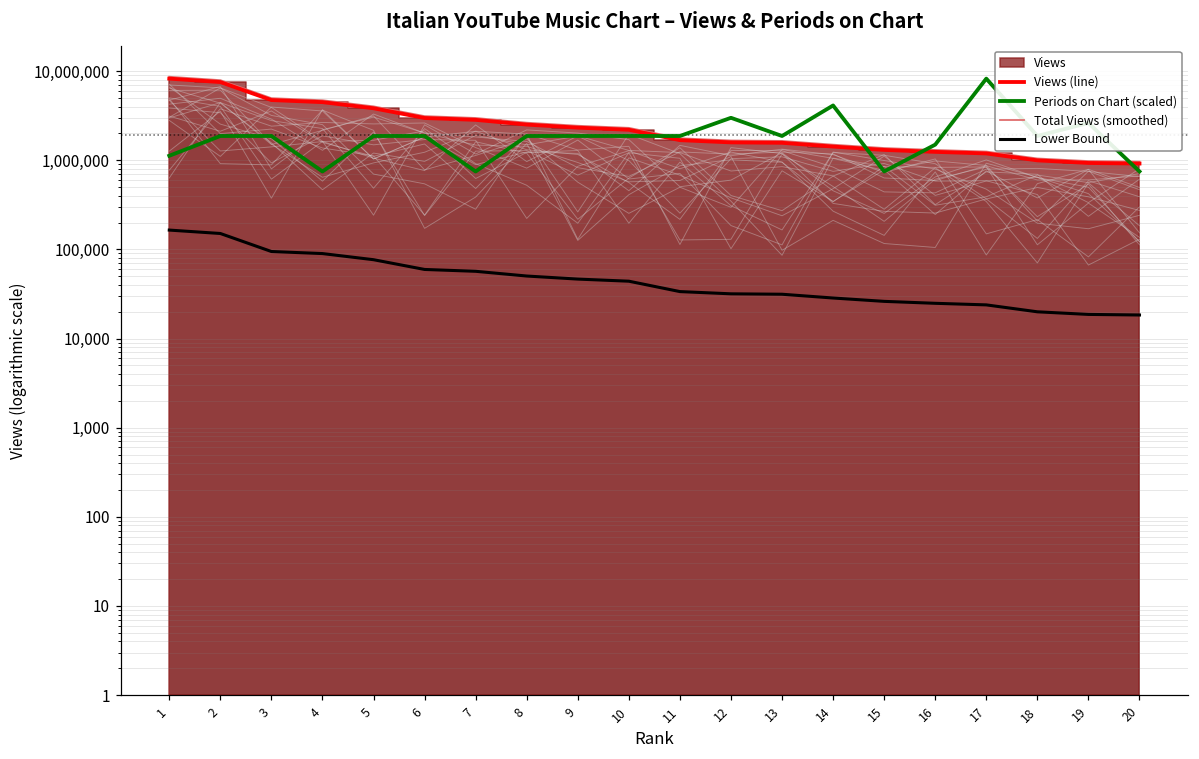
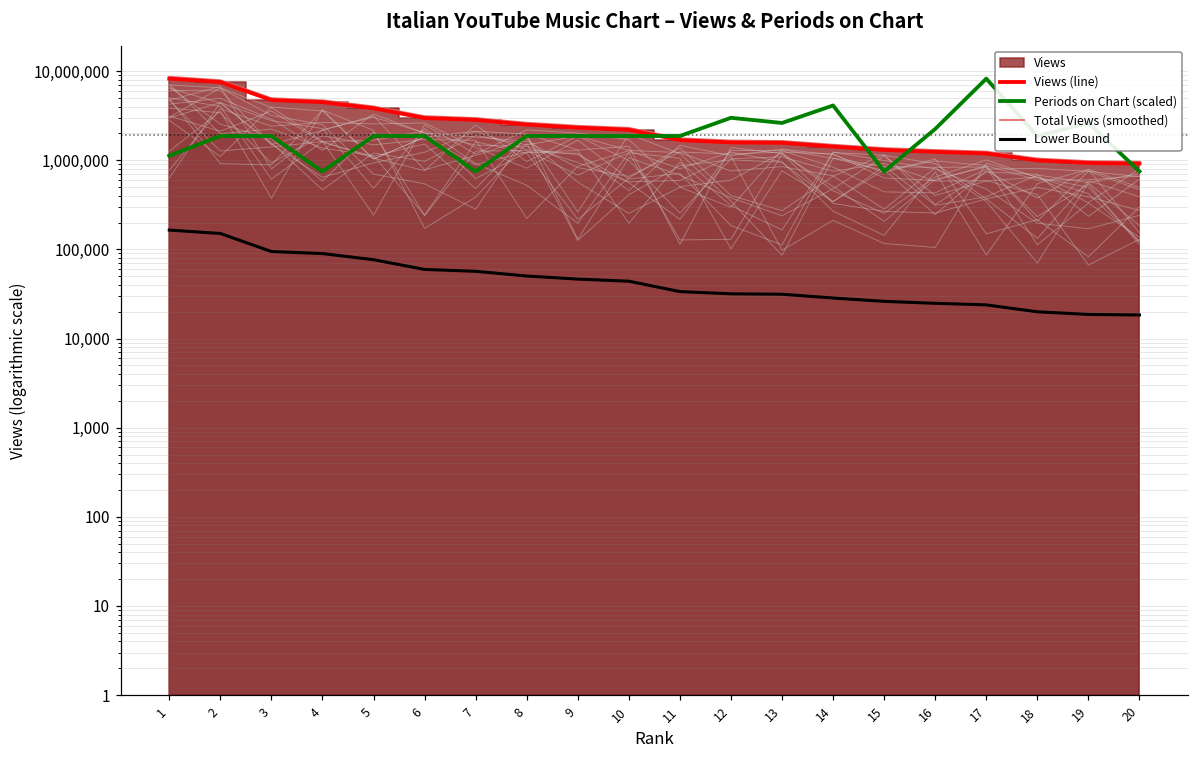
  {
    "Periods on Chart (scaled)": {
      "1": "1,100,000",
      "4": "700,000",
      "5": "1,900,000",
      "7": "700,000",
      "12": "3,000,000",
-     "13": "1,900,000",
+     "13": "2,600,000",
      "14": "4,000,000",
-     "16": "1,500,000",
+     "16": "2,200,000",
      "17": "8,000,000"
    },
    "Lower Bound": {
      "1": "160,000",
      "2": "150,000",
      "3": "90,000",
      "4": "90,000",
      "5": "80,000",
      "6": "60,000",
      "7": "60,000",
      "8": "50,000",
      "9": "50,000",
      "10": "40,000",
      "11": "34,000",
      "12": "32,000",
      "13": "31,000",
      "14": "28,000",
      "15": "26,000",
      "16": "25,000",
      "17": "24,000",
      "18": "20,000",
      "19": "19,000",
      "20": "18,000"
    }
  }
